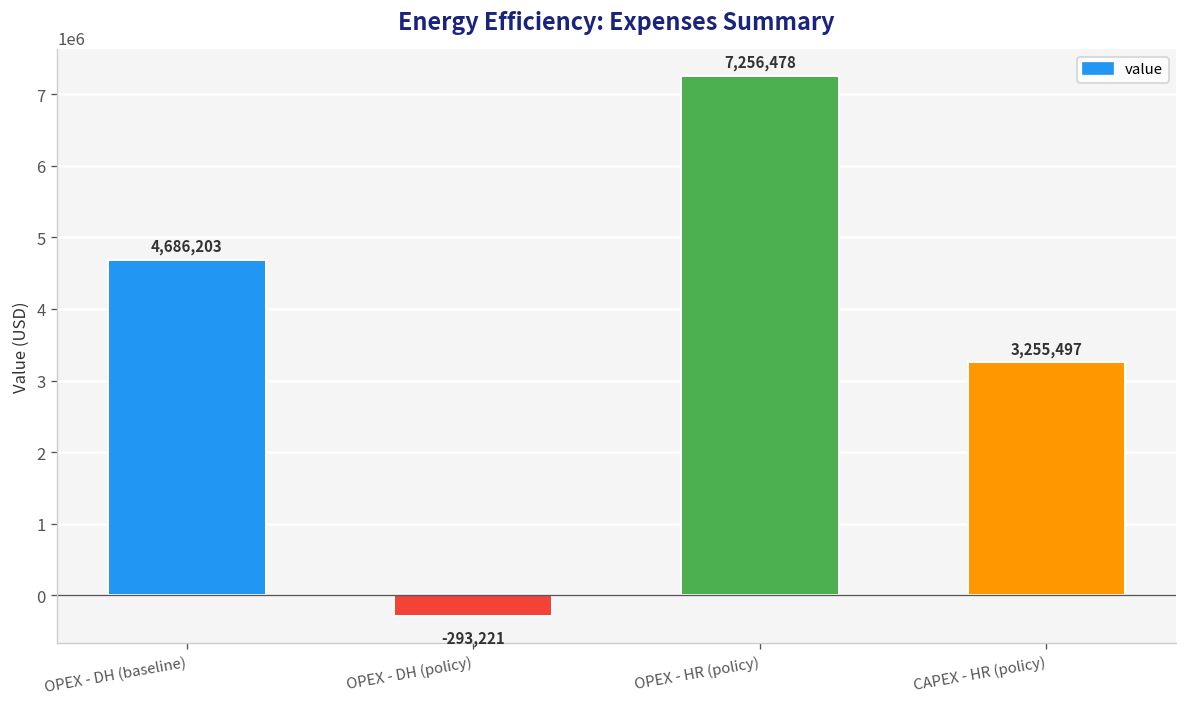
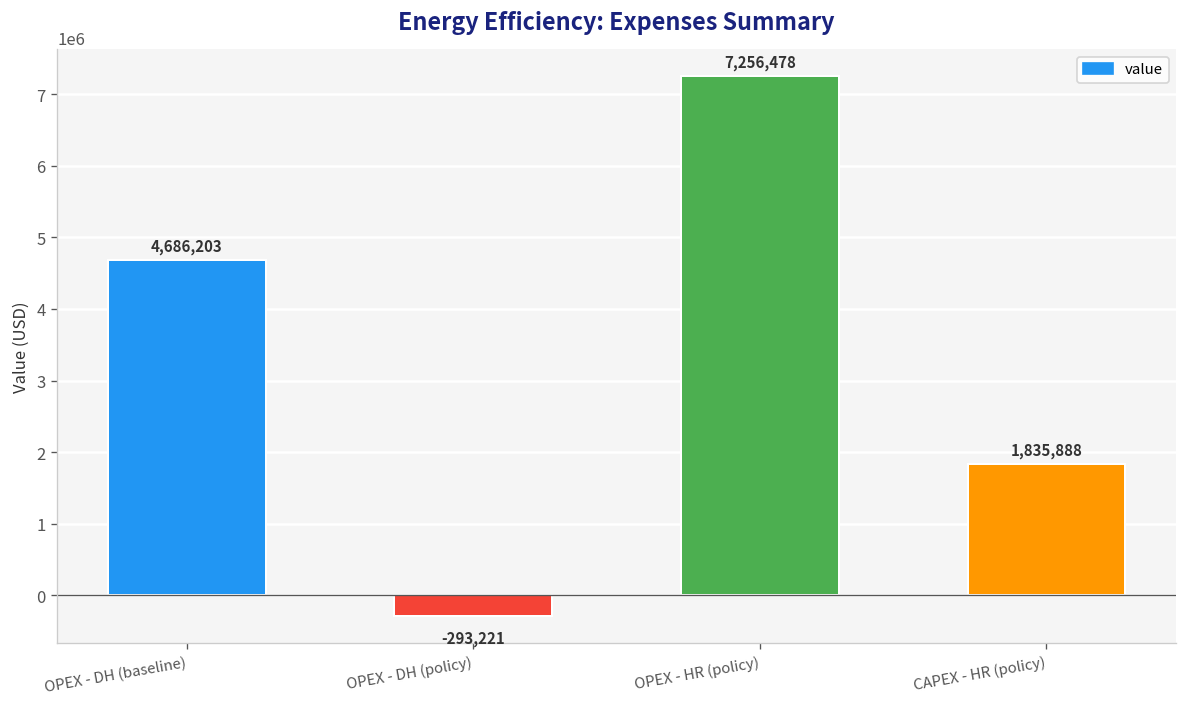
  {
    "OPEX - DH (baseline)": "4,686,203",
    "OPEX - DH (policy)": "-293,221",
    "OPEX - HR (policy)": "7,256,478",
-   "CAPEX - HR (policy)": "3,255,497"
+   "CAPEX - HR (policy)": "1,835,888"
  }
